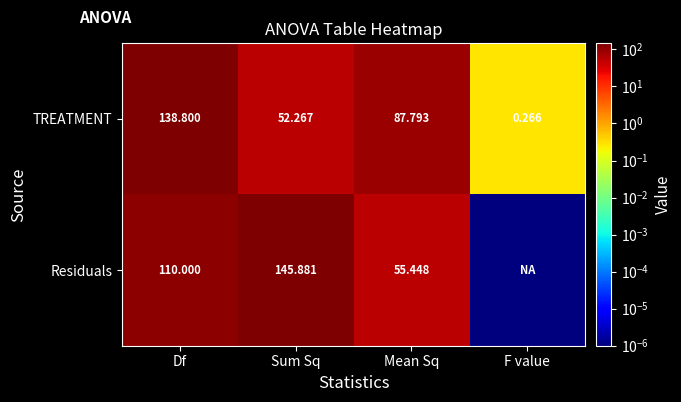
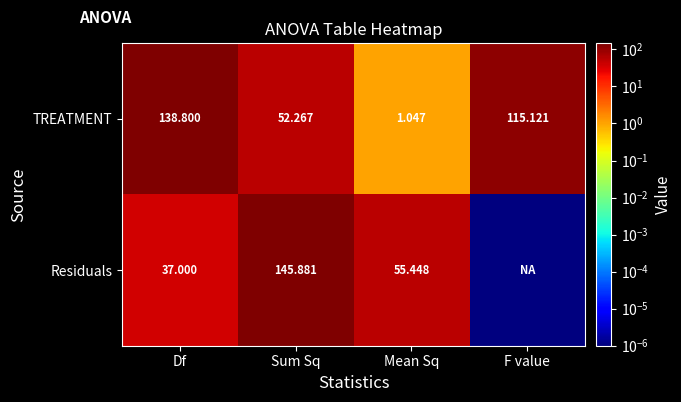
  {
    "TREATMENT": {
      "Df": 138.800,
      "Sum Sq": 52.267,
-     "Mean Sq": 87.793,
-     "F value": 0.266
+     "Mean Sq": 1.047,
+     "F value": 115.121
    },
    "Residuals": {
-     "Df": 110.000,
+     "Df": 37.000,
      "Sum Sq": 145.881,
      "Mean Sq": 55.448
    }
  }
